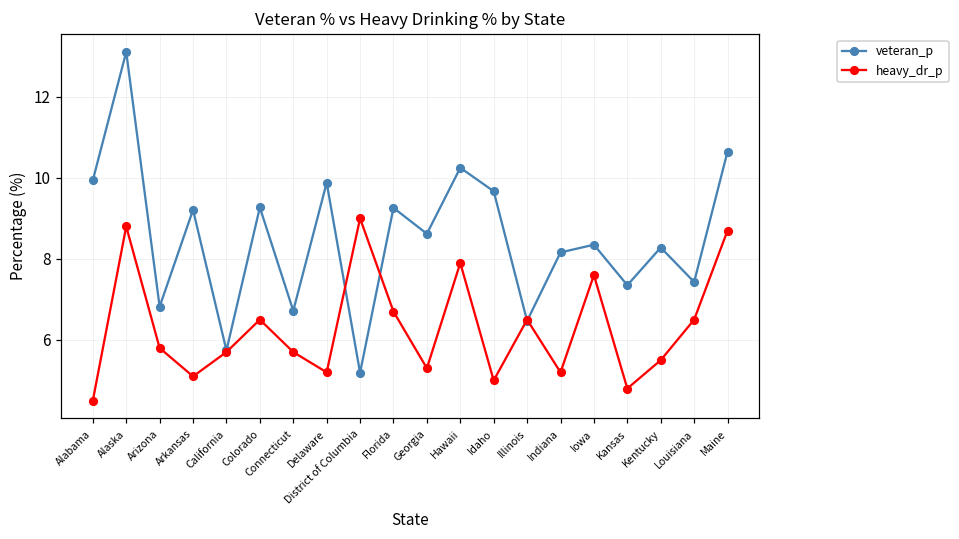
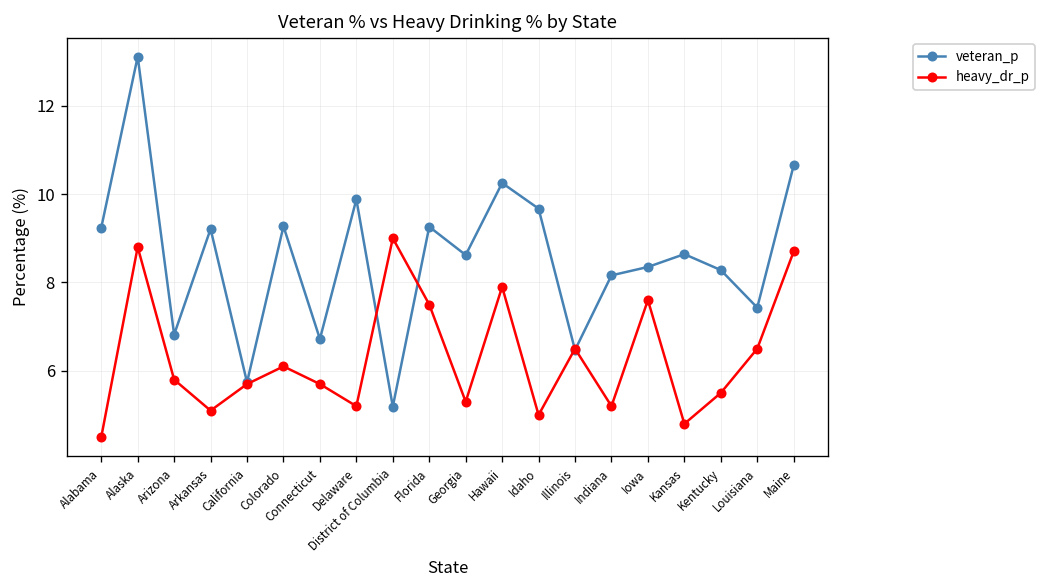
  {
    "veteran_p": {
-     "Alabama": 9.9,
+     "Alabama": 9.2,
      "Alaska": 13.1,
      "Arizona": 6.8,
      "Arkansas": 9.2,
      "Colorado": 9.3,
      "Connecticut": 6.7,
      "Delaware": 9.9,
      "District of Columbia": 5.2,
      "Florida": 9.3,
      "Georgia": 8.6,
      "Hawaii": 10.3,
      "Idaho": 9.7,
      "Indiana": 8.2,
      "Iowa": 8.4,
-     "Kansas": 7.4,
+     "Kansas": 8.6,
      "Kentucky": 8.3,
      "Louisiana": 7.4,
      "Maine": 10.7
    },
    "heavy_dr_p": {
      "Alabama": 4.5,
      "Alaska": 8.8,
      "Arizona": 5.8,
      "Arkansas": 5.1,
-     "Colorado": 6.5,
+     "Colorado": 6.1,
      "Connecticut": 5.7,
      "Delaware": 5.2,
      "District of Columbia": 9.0,
-     "Florida": 6.7,
+     "Florida": 7.5,
      "Georgia": 5.3,
      "Hawaii": 7.9,
      "Idaho": 5.0,
      "Indiana": 5.2,
      "Iowa": 7.6,
      "Kansas": 4.8,
      "Kentucky": 5.5,
      "Louisiana": 6.5,
      "Maine": 8.7
    }
  }
